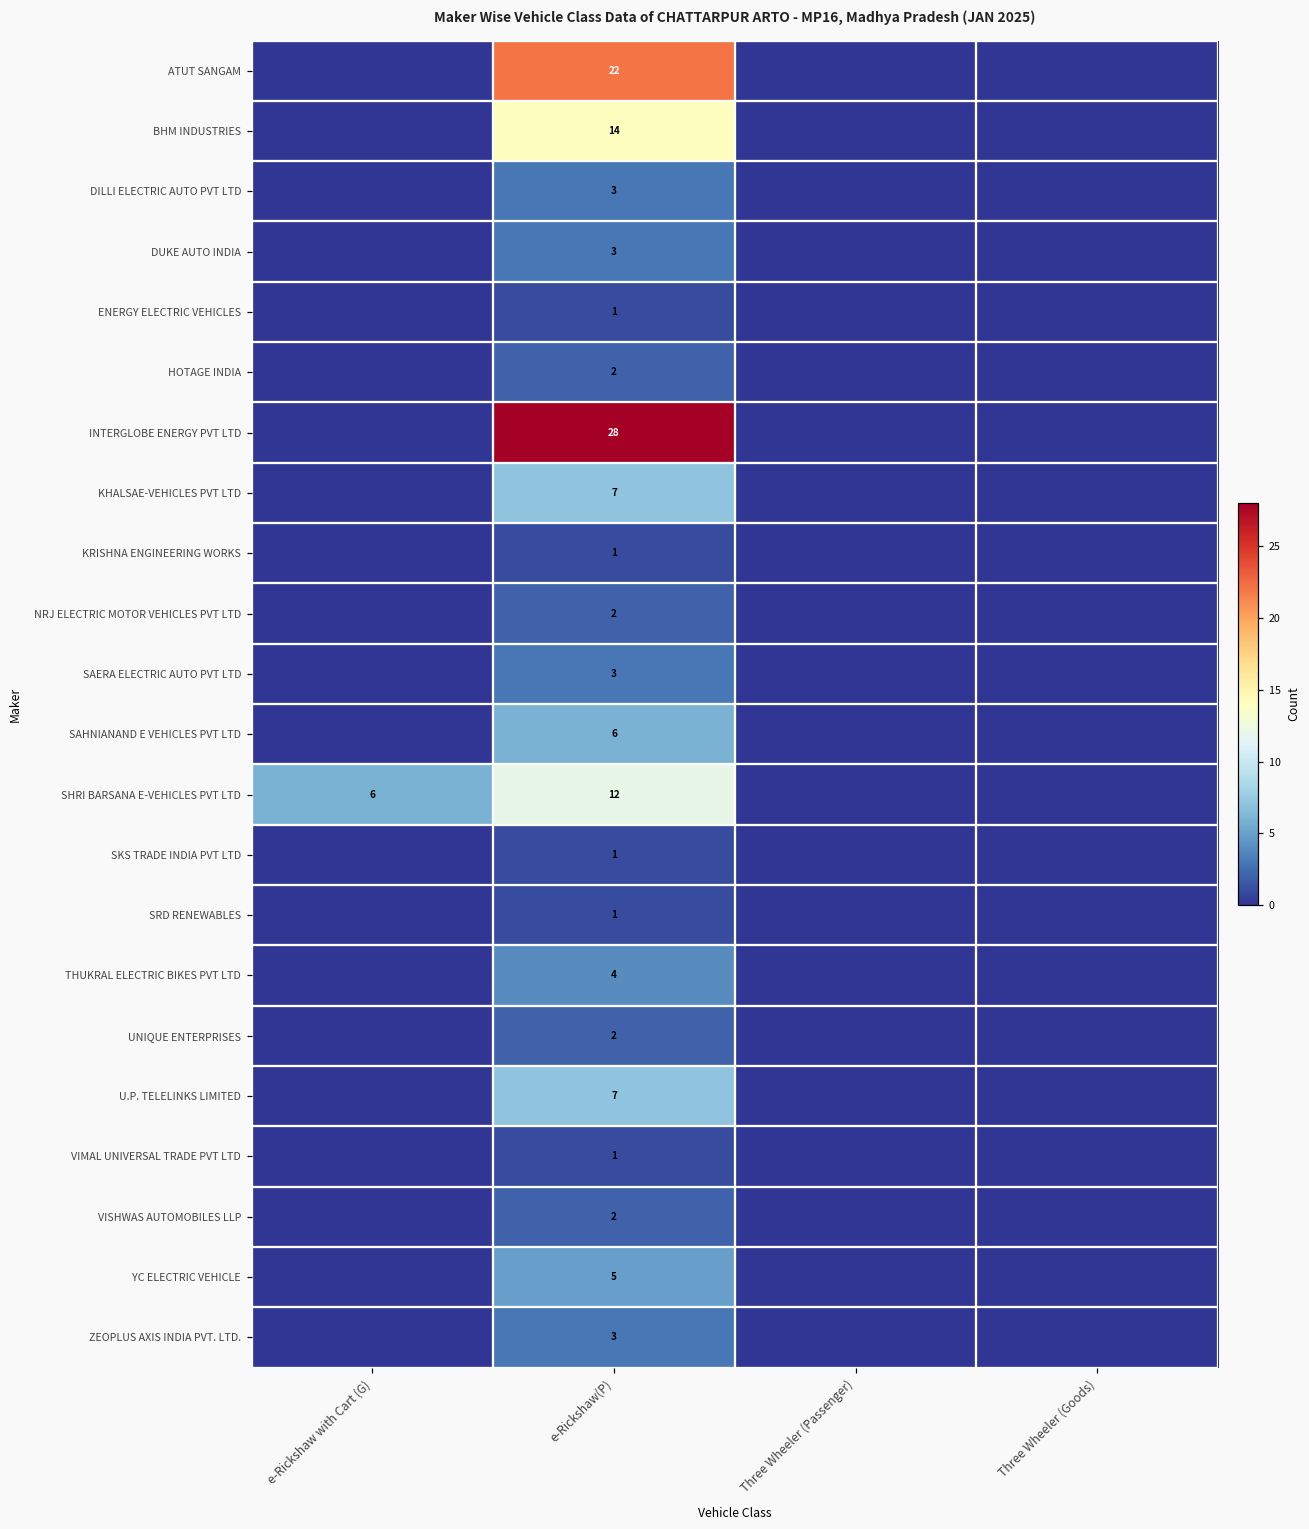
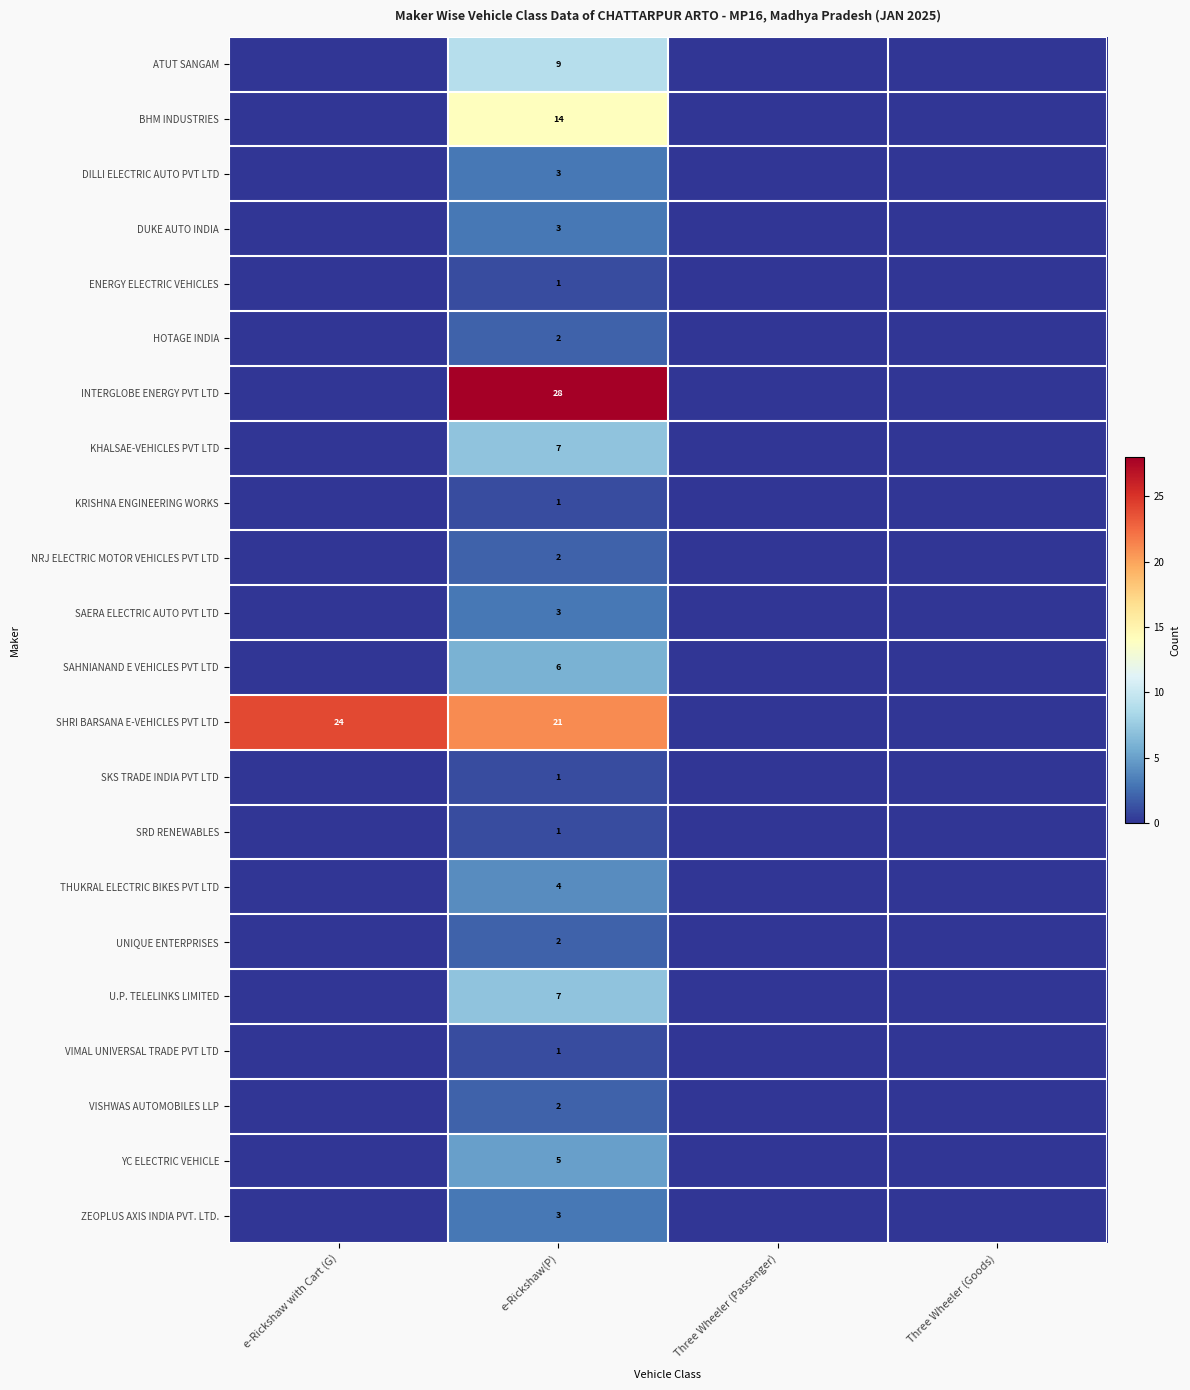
  {
    "ATUT SANGAM": {
-     "e-Rickshaw(P)": 22
+     "e-Rickshaw(P)": 9
    },
    "BHM INDUSTRIES": {
      "e-Rickshaw(P)": 14
    },
    "DILLI ELECTRIC AUTO PVT LTD": {
      "e-Rickshaw(P)": 3
    },
    "DUKE AUTO INDIA": {
      "e-Rickshaw(P)": 3
    },
    "ENERGY ELECTRIC VEHICLES": {
      "e-Rickshaw(P)": 1
    },
    "HOTAGE INDIA": {
      "e-Rickshaw(P)": 2
    },
    "INTERGLOBE ENERGY PVT LTD": {
      "e-Rickshaw(P)": 28
    },
    "KHALSAE-VEHICLES PVT LTD": {
      "e-Rickshaw(P)": 7
    },
    "KRISHNA ENGINEERING WORKS": {
      "e-Rickshaw(P)": 1
    },
    "NRJ ELECTRIC MOTOR VEHICLES PVT LTD": {
      "e-Rickshaw(P)": 2
    },
    "SAERA ELECTRIC AUTO PVT LTD": {
      "e-Rickshaw(P)": 3
    },
    "SAHNIANAND E VEHICLES PVT LTD": {
      "e-Rickshaw(P)": 6
    },
    "SHRI BARSANA E-VEHICLES PVT LTD": {
-     "e-Rickshaw with Cart (G)": 6,
-     "e-Rickshaw(P)": 12
+     "e-Rickshaw with Cart (G)": 24,
+     "e-Rickshaw(P)": 21
    },
    "SKS TRADE INDIA PVT LTD": {
      "e-Rickshaw(P)": 1
    },
    "SRD RENEWABLES": {
      "e-Rickshaw(P)": 1
    },
    "THUKRAL ELECTRIC BIKES PVT LTD": {
      "e-Rickshaw(P)": 4
    },
    "UNIQUE ENTERPRISES": {
      "e-Rickshaw(P)": 2
    },
    "U.P. TELELINKS LIMITED": {
      "e-Rickshaw(P)": 7
    },
    "VIMAL UNIVERSAL TRADE PVT LTD": {
      "e-Rickshaw(P)": 1
    },
    "VISHWAS AUTOMOBILES LLP": {
      "e-Rickshaw(P)": 2
    },
    "YC ELECTRIC VEHICLE": {
      "e-Rickshaw(P)": 5
    },
    "ZEOPLUS AXIS INDIA PVT. LTD.": {
      "e-Rickshaw(P)": 3
    }
  }
